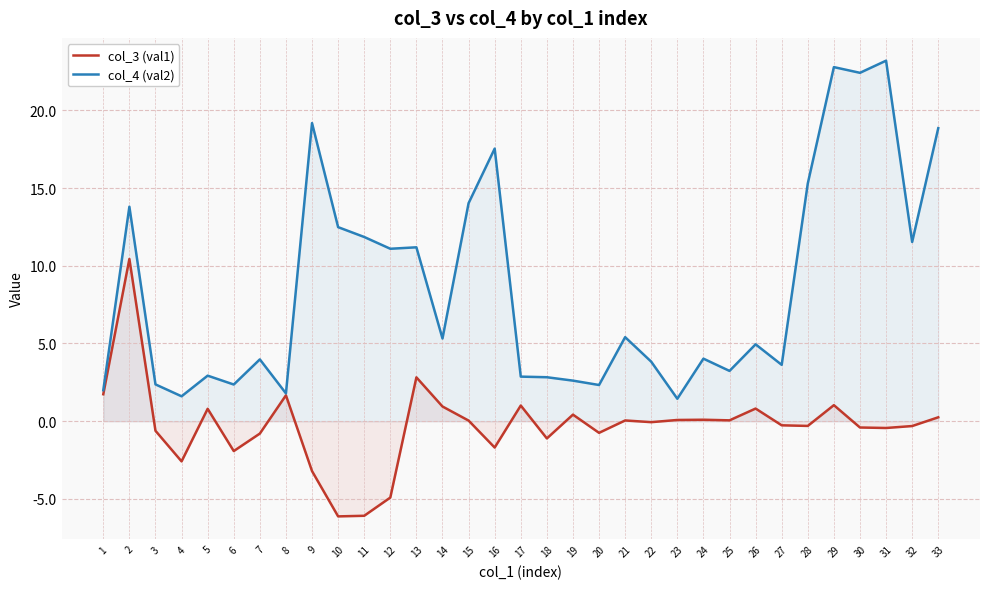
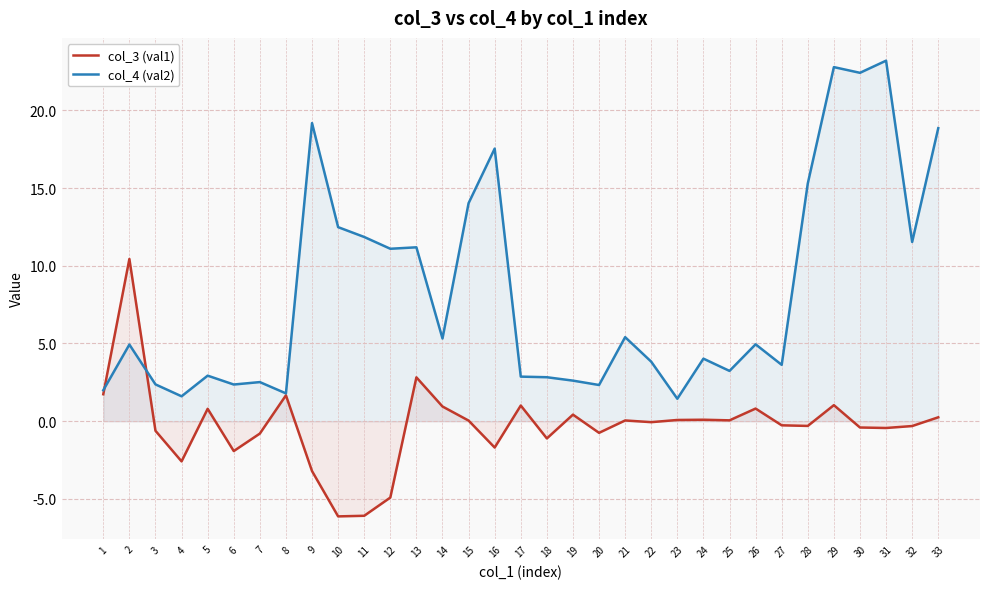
  {
    "col_4 (val2)": {
      "1": 2.0,
-     "2": 13.8,
+     "2": 4.9,
      "3": 2.4,
      "4": 1.6,
      "5": 2.9,
      "6": 2.4,
-     "7": 4.0,
+     "7": 2.5,
      "9": 19.2,
      "10": 12.5,
      "11": 11.9,
      "12": 11.1,
      "13": 11.2,
      "14": 5.3,
      "15": 14.0,
      "16": 17.5,
      "17": 2.9,
      "18": 2.8,
      "19": 2.6,
      "20": 2.3,
      "21": 5.4,
      "22": 3.8,
      "23": 1.4,
      "24": 4.0,
      "25": 3.2,
      "26": 4.9,
      "27": 3.6,
      "28": 15.3,
      "29": 22.8,
      "30": 22.4,
      "31": 23.2,
      "32": 11.5,
      "33": 18.9
    }
  }
